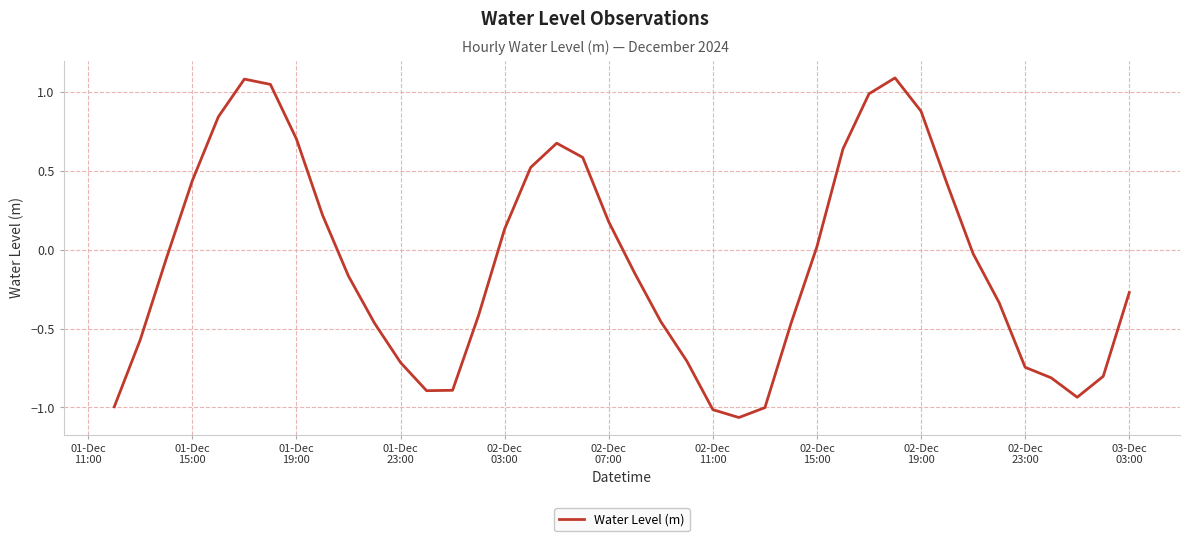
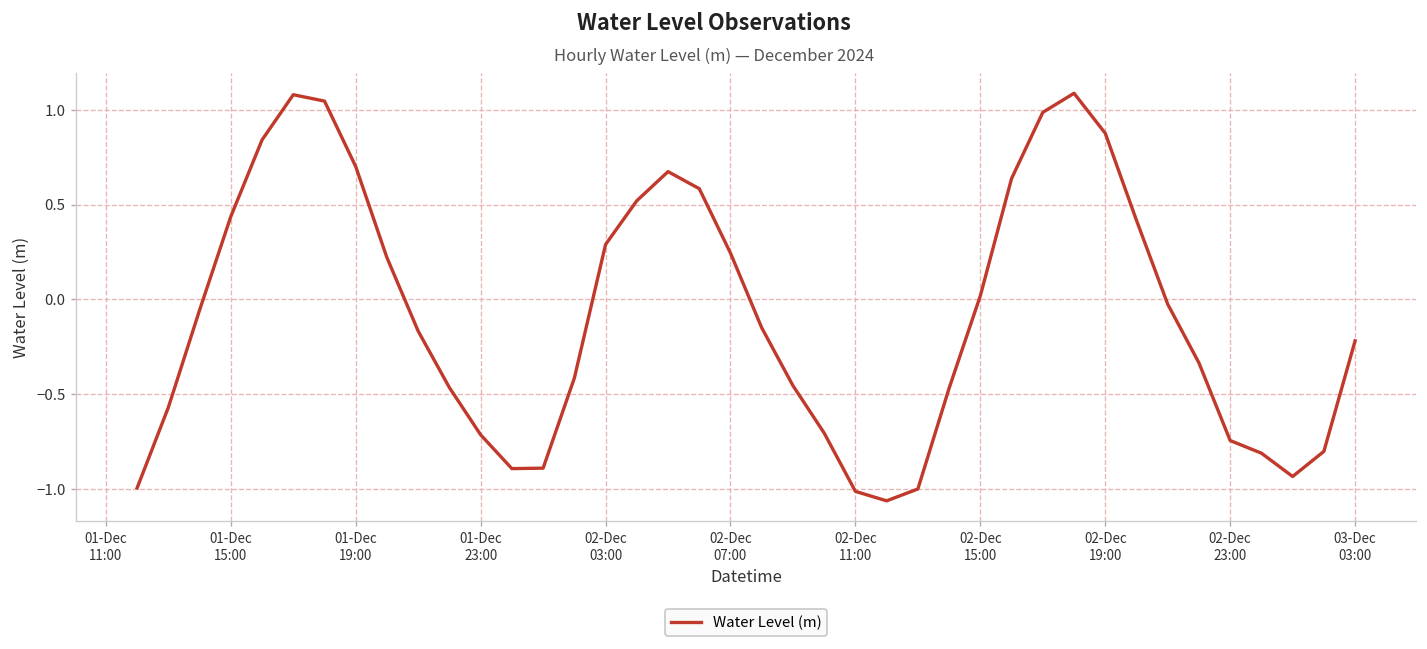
  {
    "01-Dec 15:00": 0.44,
    "01-Dec 19:00": 0.70,
    "01-Dec 23:00": -0.72,
-   "02-Dec 03:00": 0.13,
-   "02-Dec 07:00": 0.18,
+   "02-Dec 03:00": 0.29,
+   "02-Dec 07:00": 0.24,
    "02-Dec 11:00": -1.01,
    "02-Dec 15:00": 0.02,
    "02-Dec 19:00": 0.88,
    "02-Dec 23:00": -0.75,
-   "03-Dec 03:00": -0.27
+   "03-Dec 03:00": -0.22
  }
